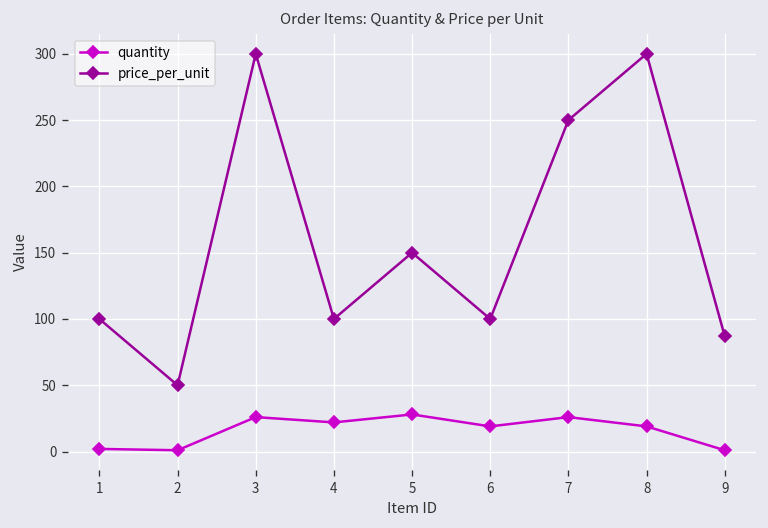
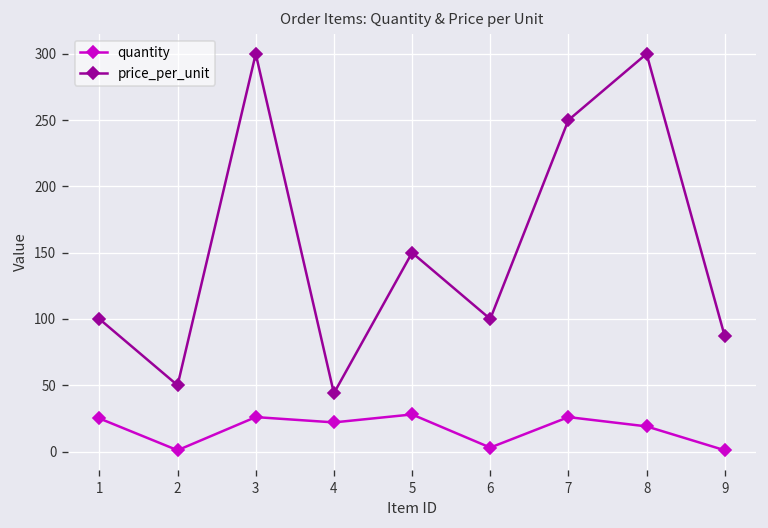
  {
    "quantity": {
-     "1": 2,
+     "1": 25,
      "2": 1,
      "3": 26,
      "4": 22,
      "5": 28,
-     "6": 19,
+     "6": 3,
      "7": 26,
      "8": 19,
      "9": 1
    },
    "price_per_unit": {
      "1": 100,
      "2": 50,
      "3": 300,
-     "4": 100,
+     "4": 44,
      "5": 150,
      "6": 100,
      "7": 250,
      "8": 300,
      "9": 87
    }
  }
